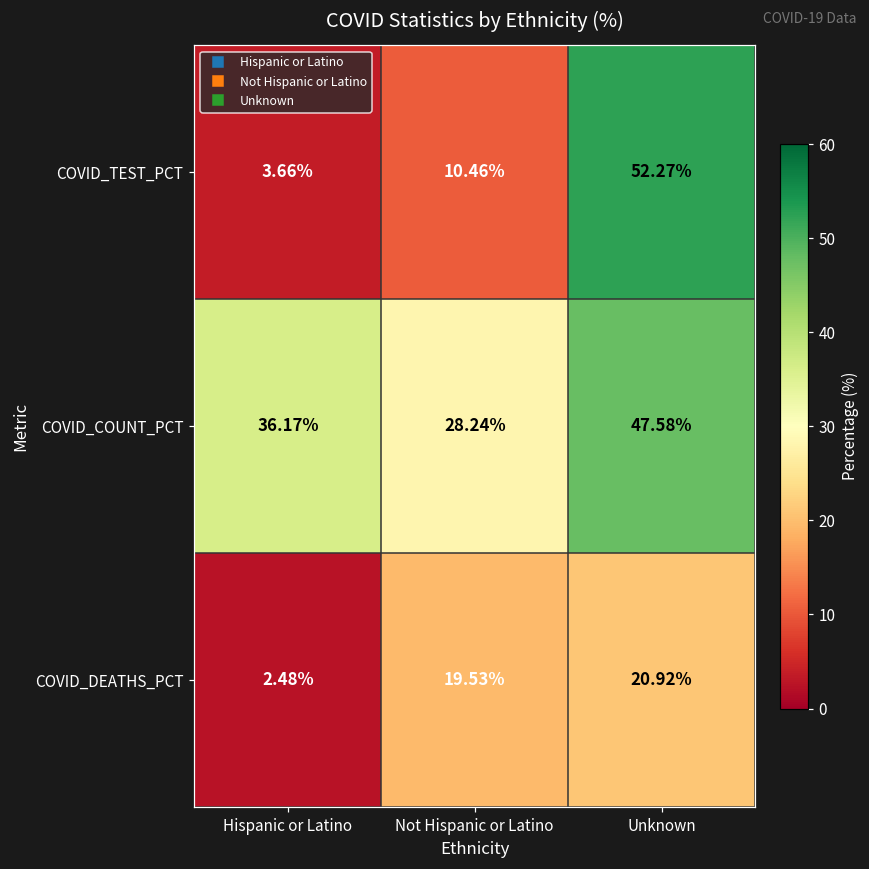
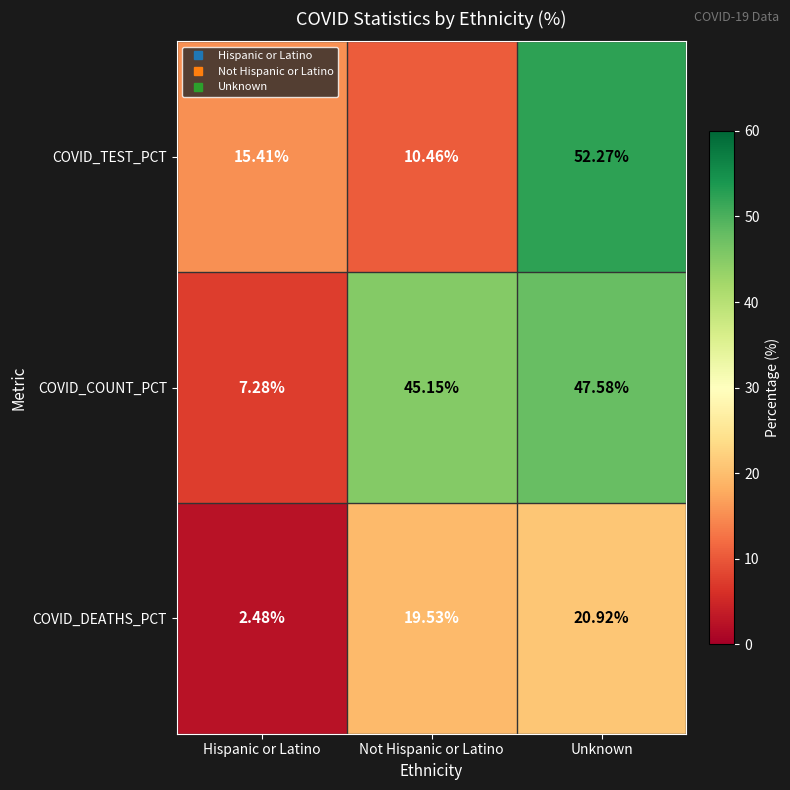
  {
    "COVID_TEST_PCT": {
-     "Hispanic or Latino": "3.66%",
+     "Hispanic or Latino": "15.41%",
      "Not Hispanic or Latino": "10.46%",
      "Unknown": "52.27%"
    },
    "COVID_COUNT_PCT": {
-     "Hispanic or Latino": "36.17%",
-     "Not Hispanic or Latino": "28.24%",
+     "Hispanic or Latino": "7.28%",
+     "Not Hispanic or Latino": "45.15%",
      "Unknown": "47.58%"
    },
    "COVID_DEATHS_PCT": {
      "Hispanic or Latino": "2.48%",
      "Not Hispanic or Latino": "19.53%",
      "Unknown": "20.92%"
    }
  }
